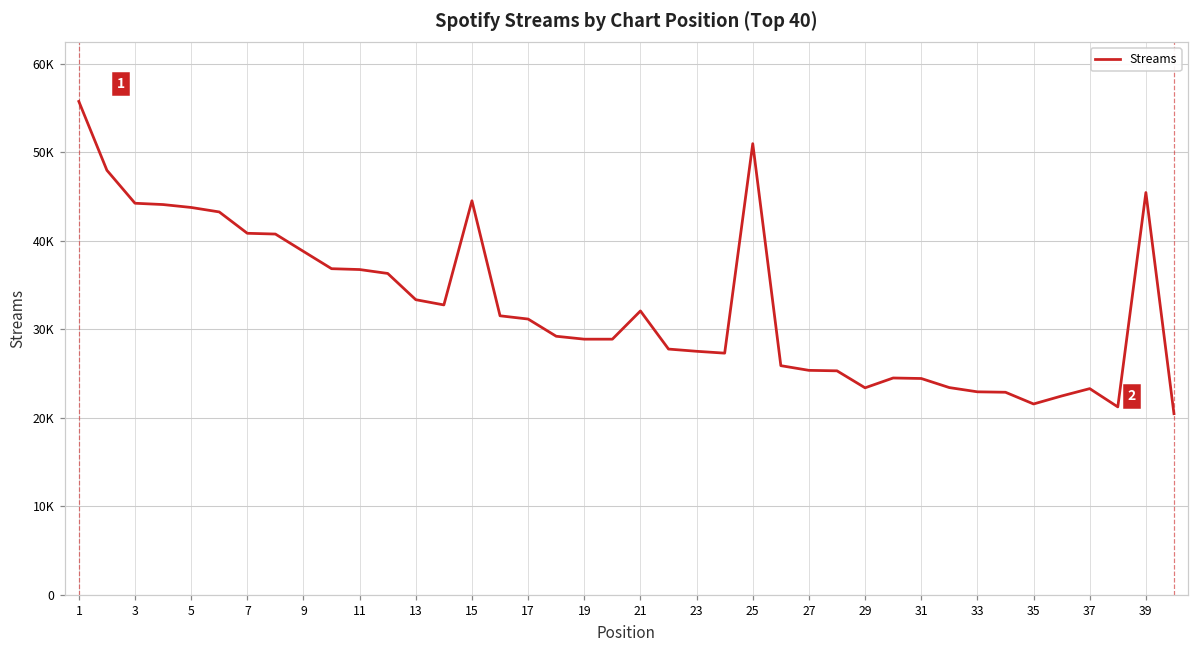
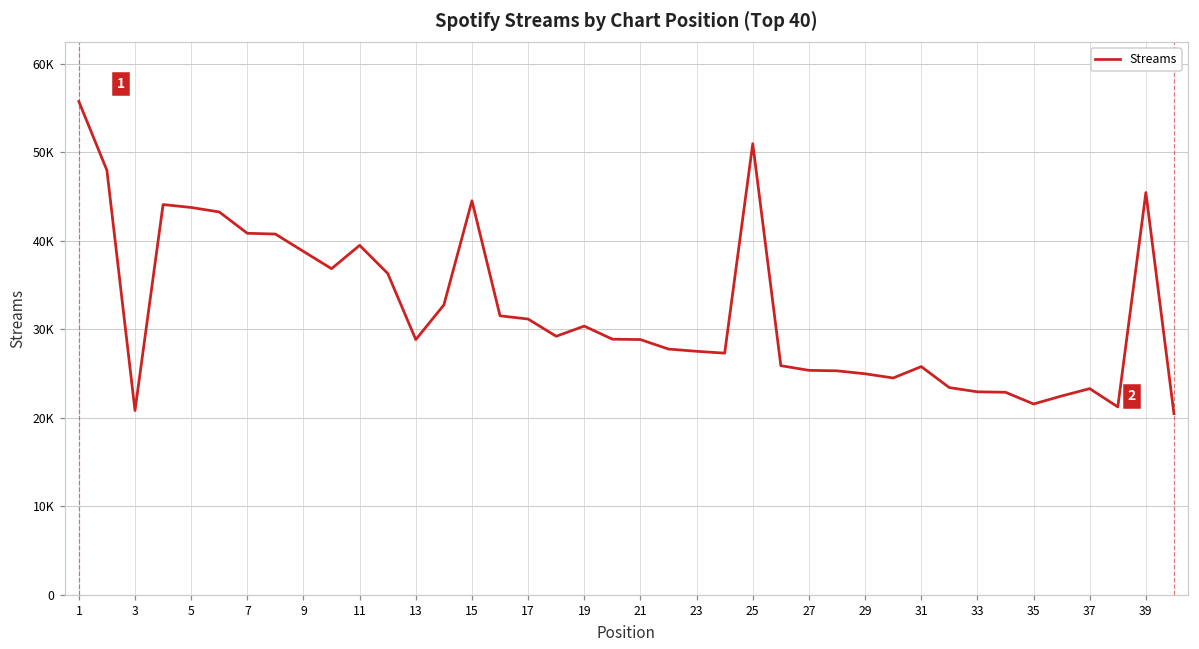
  {
    "1": 56000,
-   "3": 44000,
+   "3": 21000,
    "5": 44000,
    "7": 41000,
    "9": 39000,
-   "11": 37000,
-   "13": 33000,
+   "11": 40000,
+   "13": 29000,
    "15": 45000,
    "17": 31000,
-   "19": 29000,
-   "21": 32000,
+   "19": 30000,
+   "21": 29000,
    "23": 28000,
    "25": 51000,
    "27": 25000,
-   "29": 23000,
-   "31": 24000,
+   "29": 25000,
+   "31": 26000,
    "33": 23000,
    "35": 22000,
    "37": 23000,
    "39": 45000
  }
